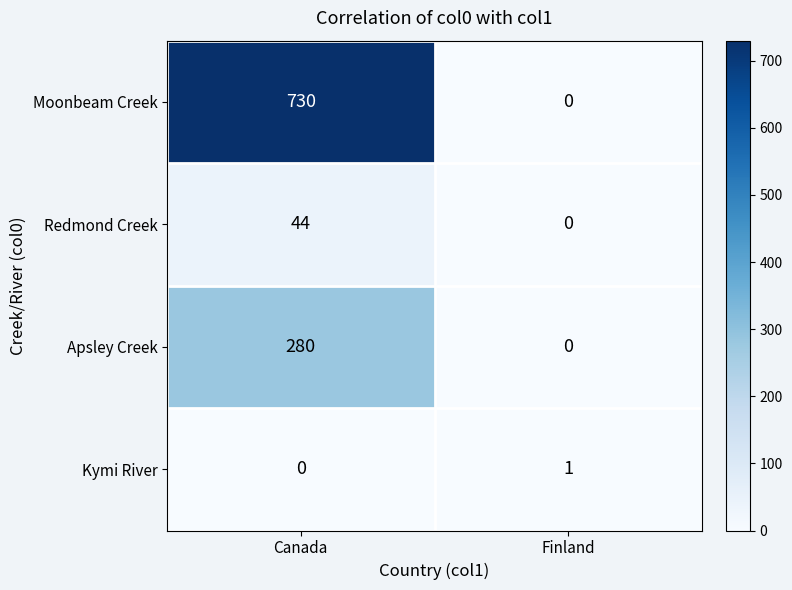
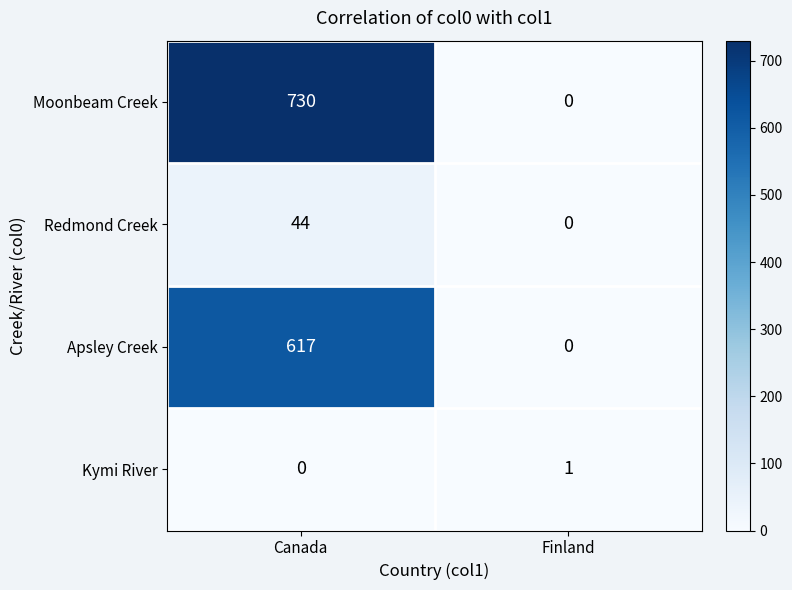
  {
    "Moonbeam Creek": {
      "Canada": 730,
      "Finland": 0
    },
    "Redmond Creek": {
      "Canada": 44,
      "Finland": 0
    },
    "Apsley Creek": {
-     "Canada": 280,
+     "Canada": 617,
      "Finland": 0
    },
    "Kymi River": {
      "Canada": 0,
      "Finland": 1
    }
  }
